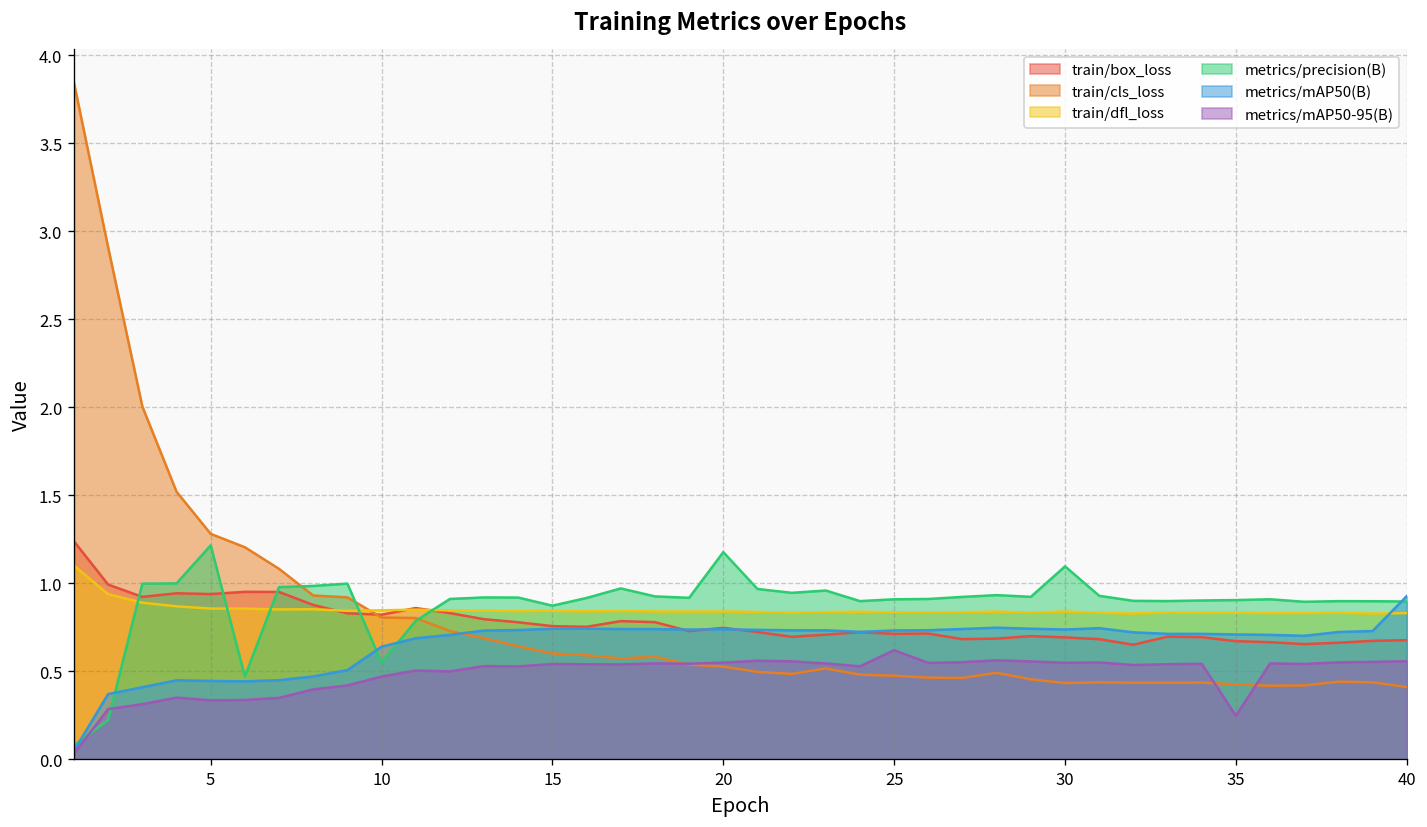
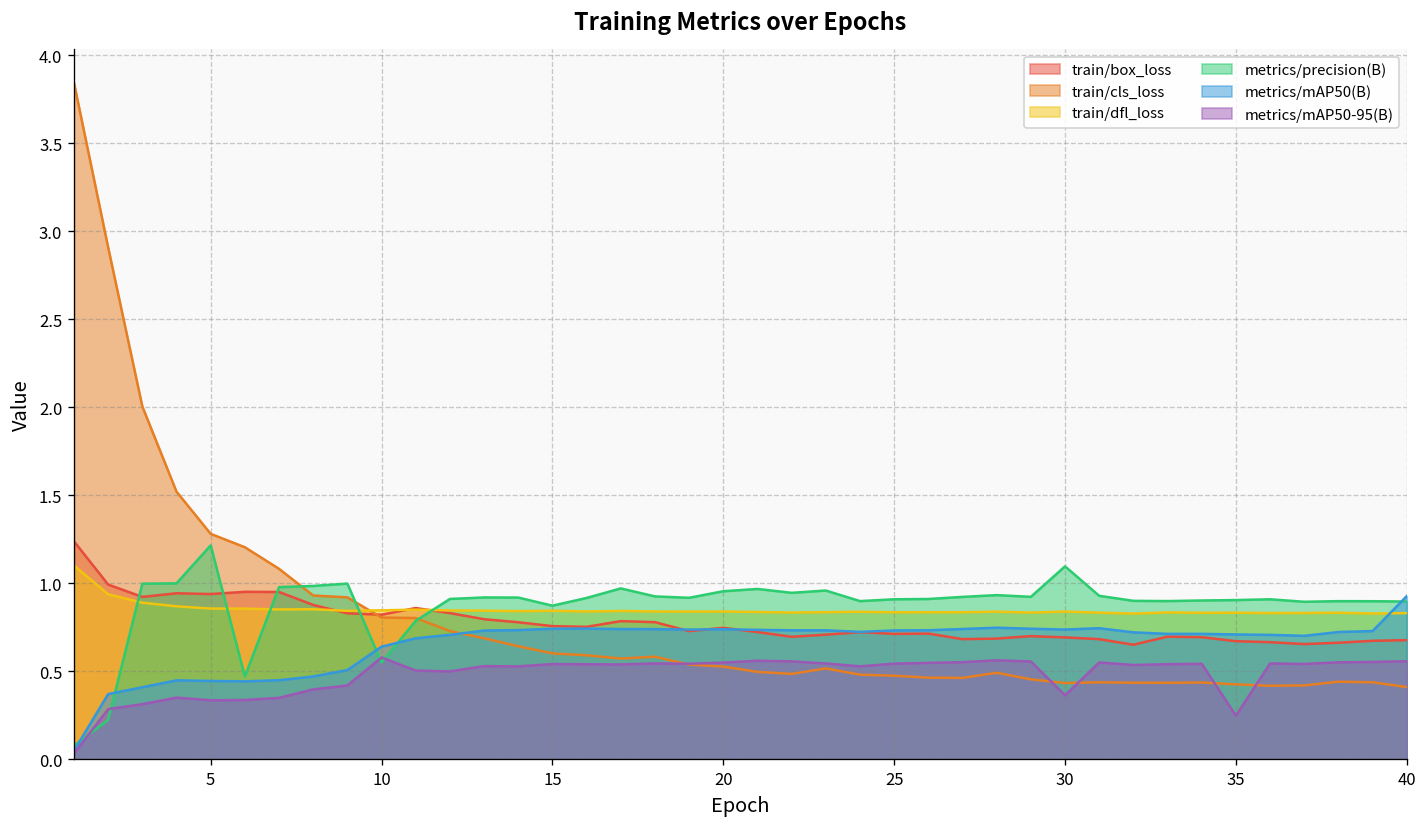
  {
    "metrics/precision(B)": {
      "5": 1.22,
      "10": 0.55,
      "15": 0.87,
-     "20": 1.18,
+     "20": 0.96,
      "25": 0.91,
      "30": 1.10,
      "35": 0.91,
      "40": 0.90
    },
    "metrics/mAP50(B)": {
      "5": 0.45,
      "10": 0.64,
      "25": 0.73,
      "30": 0.74,
      "35": 0.71,
      "40": 0.93
    },
    "metrics/mAP50-95(B)": {
      "5": 0.34,
-     "10": 0.47,
+     "10": 0.58,
      "15": 0.54,
      "20": 0.55,
-     "25": 0.62,
-     "30": 0.55,
+     "25": 0.54,
+     "30": 0.36,
      "35": 0.25,
      "40": 0.56
    }
  }
